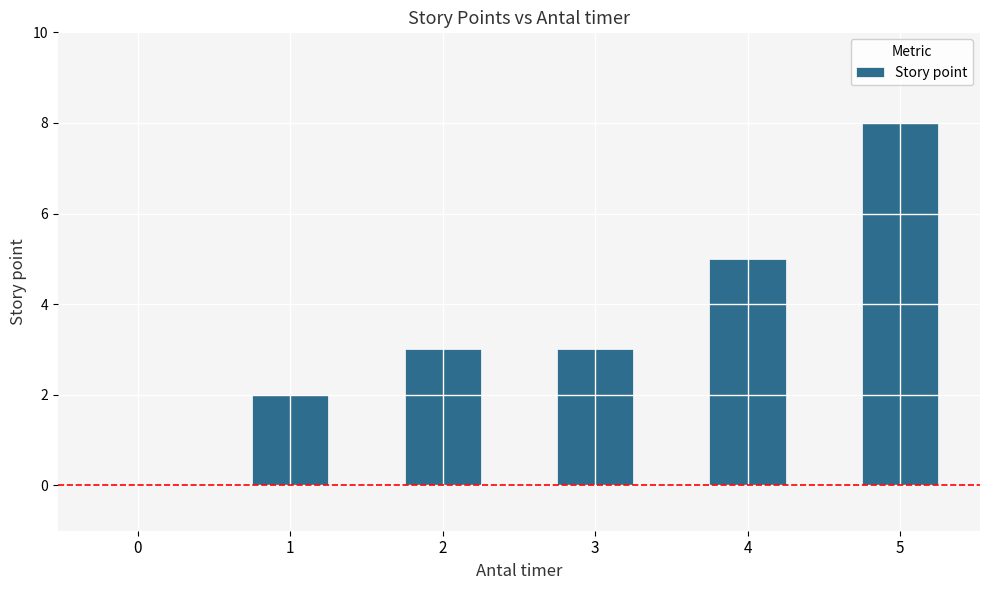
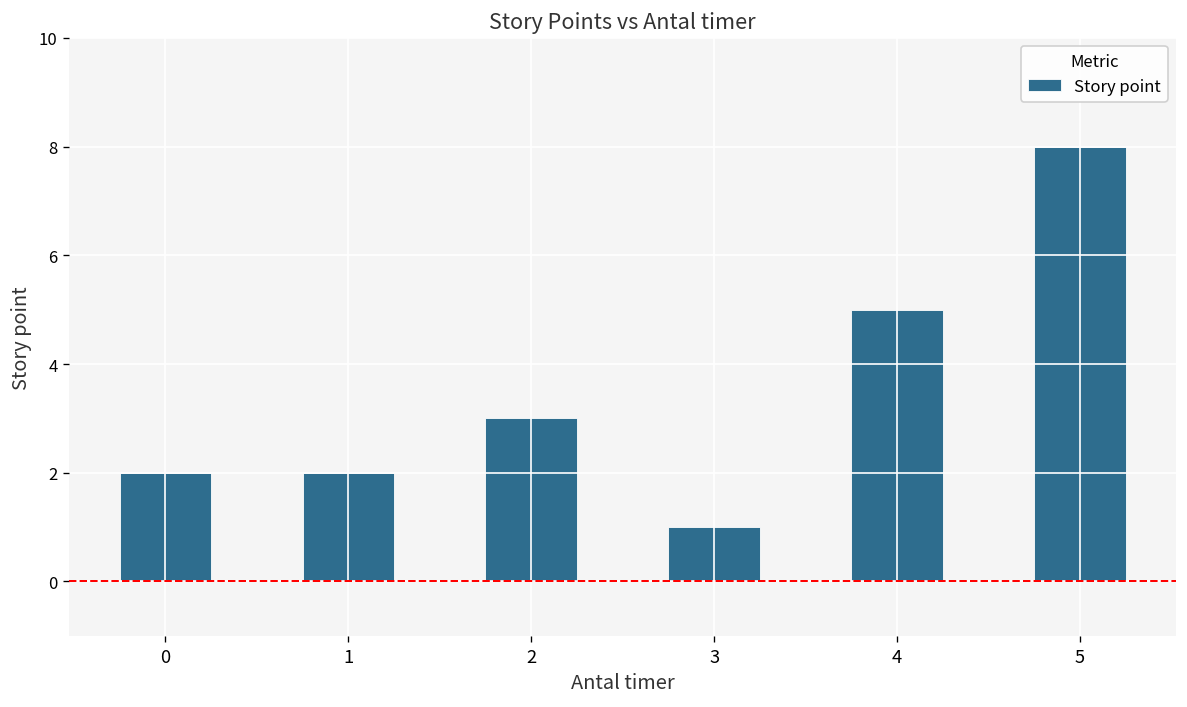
  {
-   "0": 0,
+   "0": 2,
    "1": 2,
    "2": 3,
-   "3": 3,
+   "3": 1,
    "4": 5,
    "5": 8
  }
